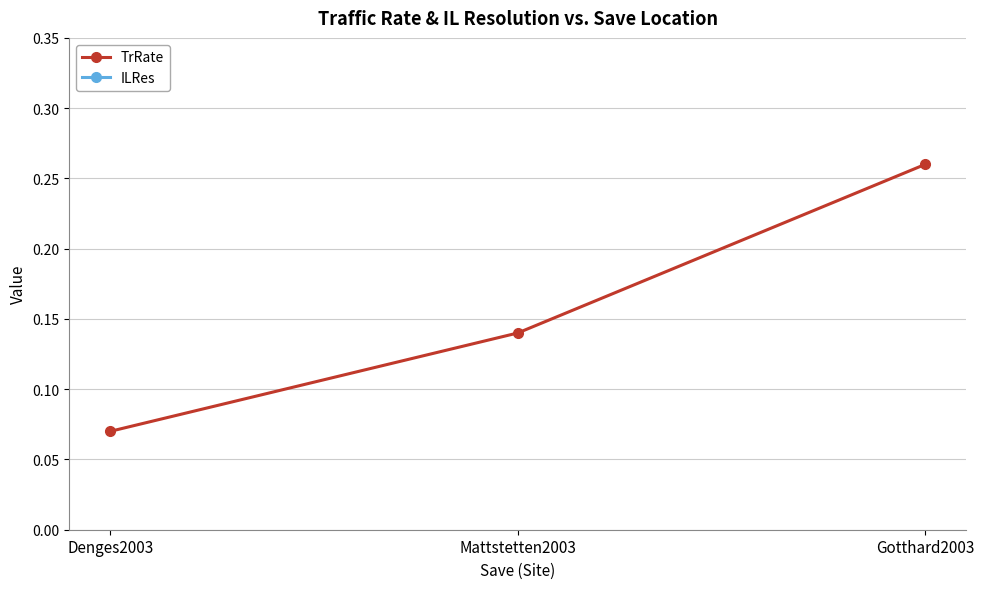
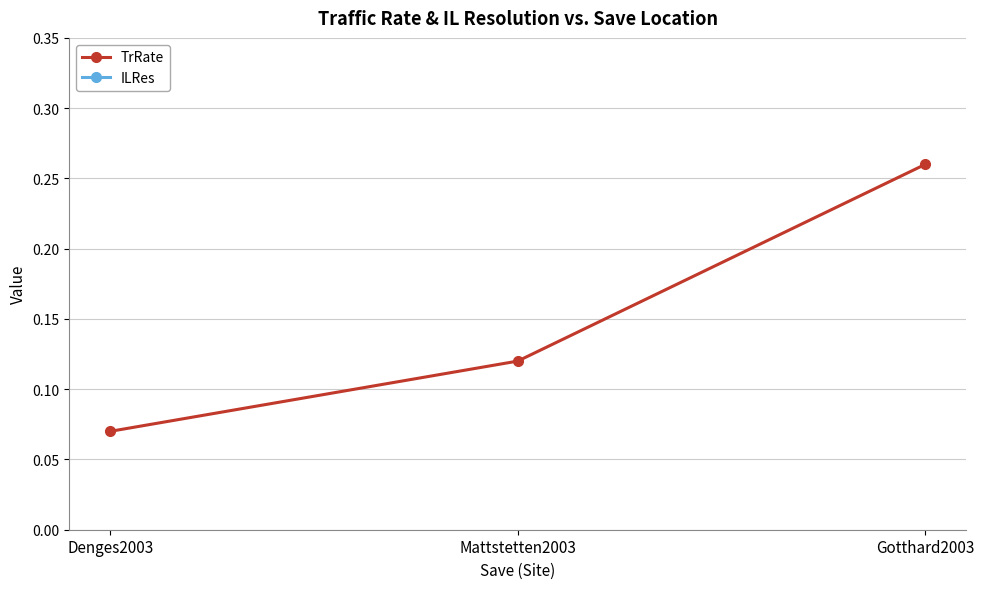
  {
    "TrRate": {
      "Denges2003": 0.07,
-     "Mattstetten2003": 0.14,
+     "Mattstetten2003": 0.12,
      "Gotthard2003": 0.26
    }
  }
